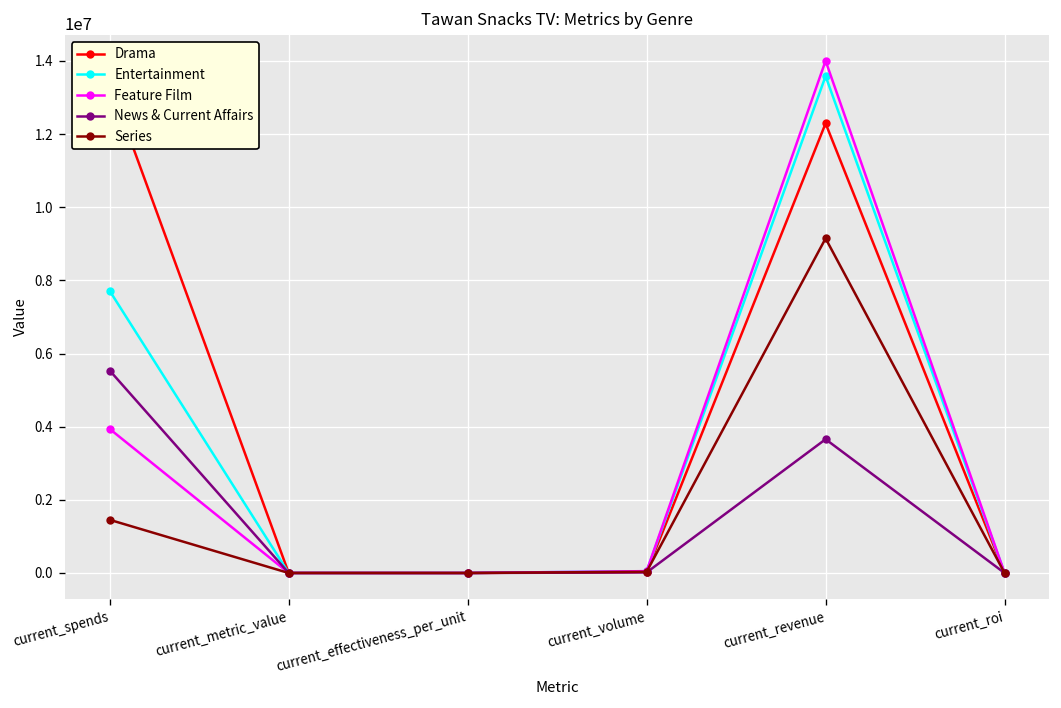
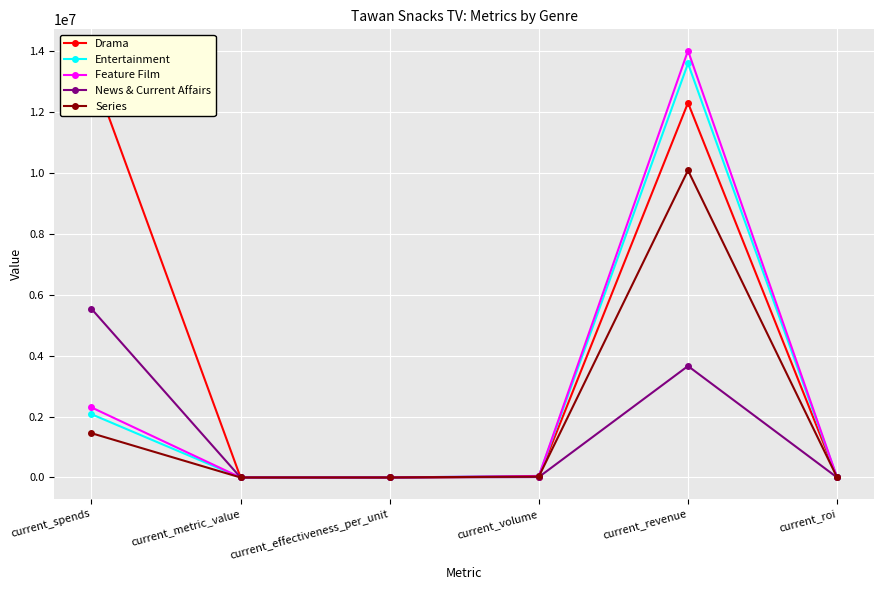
  {
    "Drama": {
      "current_revenue": 12300000
    },
    "Entertainment": {
-     "current_spends": 7700000,
+     "current_spends": 2100000,
      "current_revenue": 13600000
    },
    "Feature Film": {
-     "current_spends": 3900000,
+     "current_spends": 2300000,
      "current_revenue": 14000000
    },
    "News & Current Affairs": {
      "current_spends": 5500000,
      "current_revenue": 3700000
    },
    "Series": {
      "current_spends": 1500000,
-     "current_revenue": 9100000
+     "current_revenue": 10100000
    }
  }
